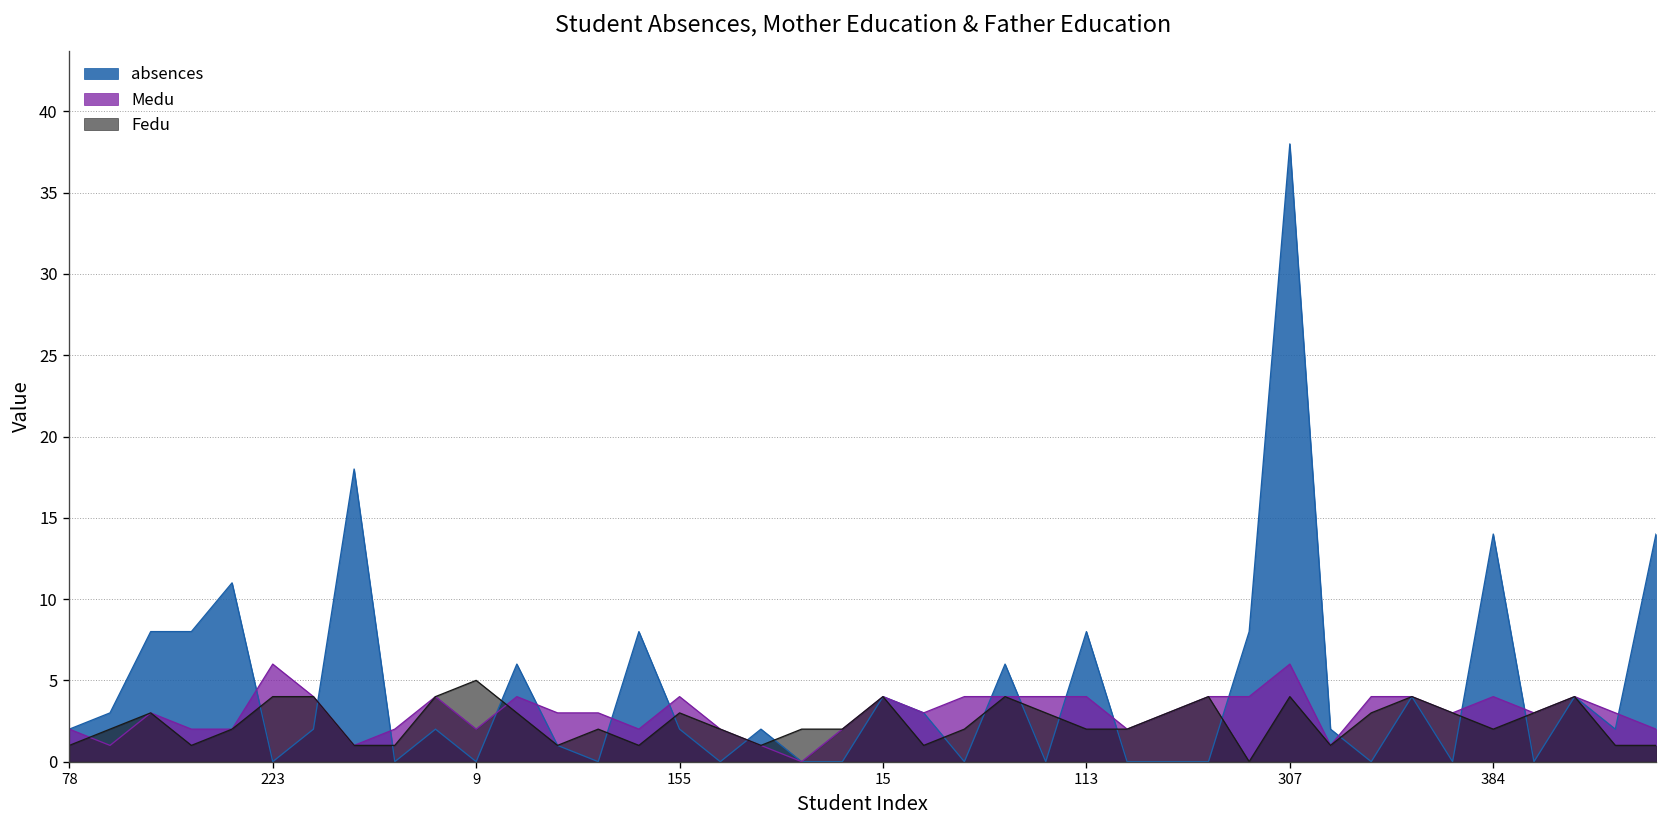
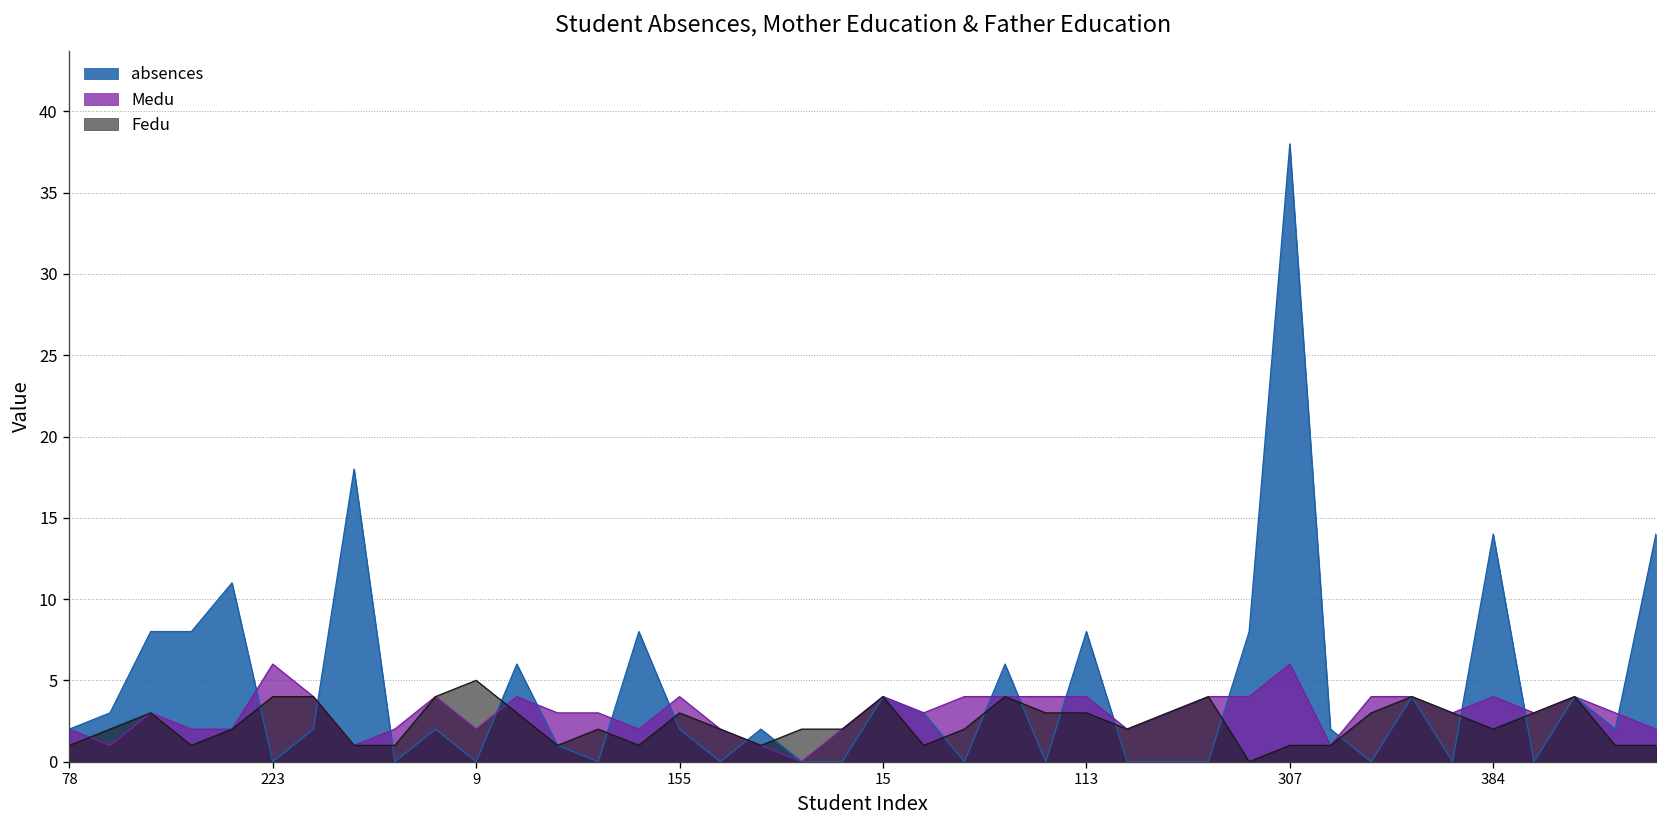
  {
    "absences": {
      "223": 0,
      "9": 0,
      "155": 2,
      "113": 8,
      "307": 38,
      "384": 14
    },
    "Medu": {
      "223": 6,
      "9": 2,
      "155": 4,
      "113": 4,
      "307": 6,
      "384": 4
    },
    "Fedu": {
      "78": 1,
      "223": 4,
      "9": 5,
      "155": 3,
-     "113": 2,
-     "307": 4,
+     "113": 3,
+     "307": 1,
      "384": 2
    }
  }
